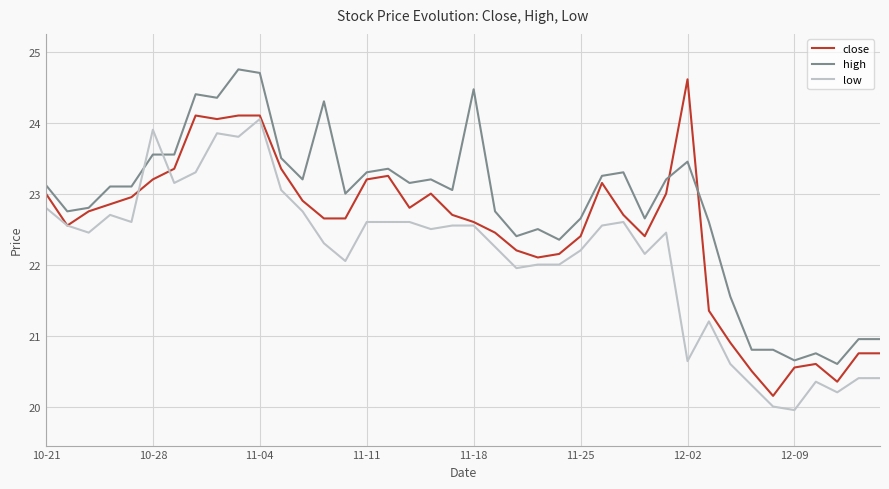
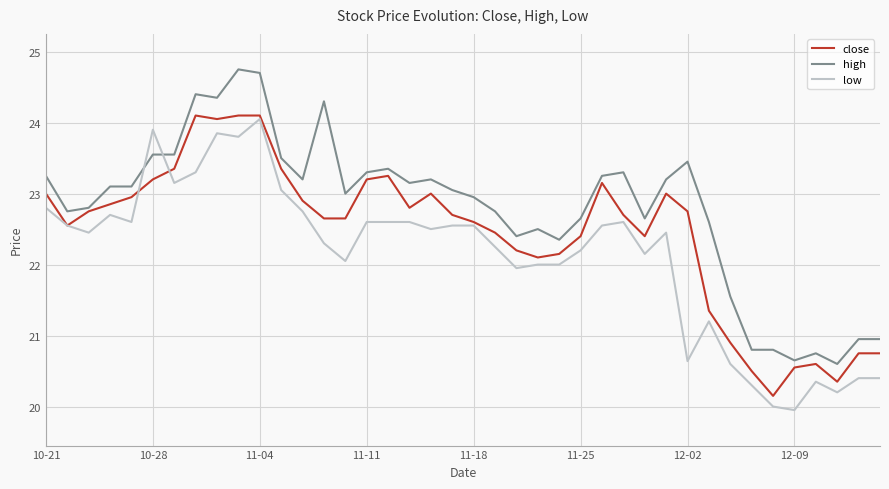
  {
    "close": {
      "10-21": 23.0,
      "10-28": 23.2,
      "11-04": 24.1,
      "11-11": 23.2,
      "11-18": 22.6,
      "11-25": 22.4,
-     "12-02": 24.6,
+     "12-02": 22.8,
      "12-09": 20.6
    },
    "high": {
-     "10-21": 23.1,
+     "10-21": 23.3,
      "10-28": 23.6,
      "11-04": 24.7,
      "11-11": 23.3,
-     "11-18": 24.5,
+     "11-18": 23.0,
      "11-25": 22.7,
      "12-02": 23.5,
      "12-09": 20.7
    },
    "low": {
      "10-21": 22.8,
      "10-28": 23.9,
      "11-04": 24.1,
      "11-11": 22.6,
      "11-18": 22.6,
      "11-25": 22.2,
      "12-02": 20.6,
      "12-09": 20.0
    }
  }
